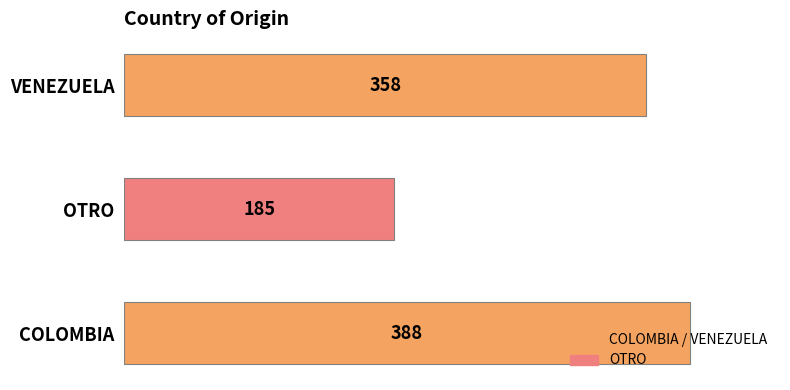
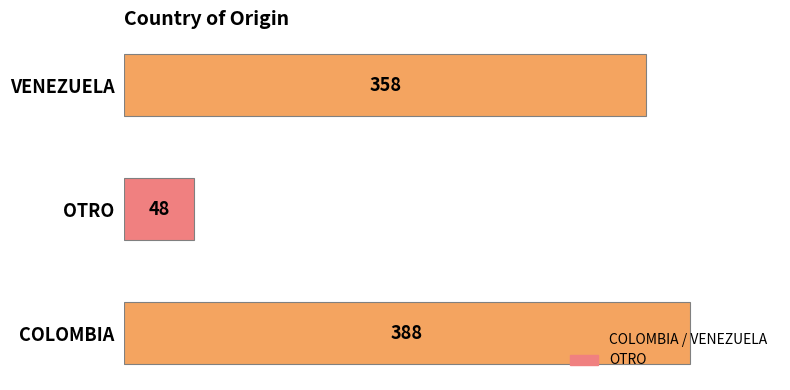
  {
    "VENEZUELA": 358,
-   "OTRO": 185,
+   "OTRO": 48,
    "COLOMBIA": 388
  }
